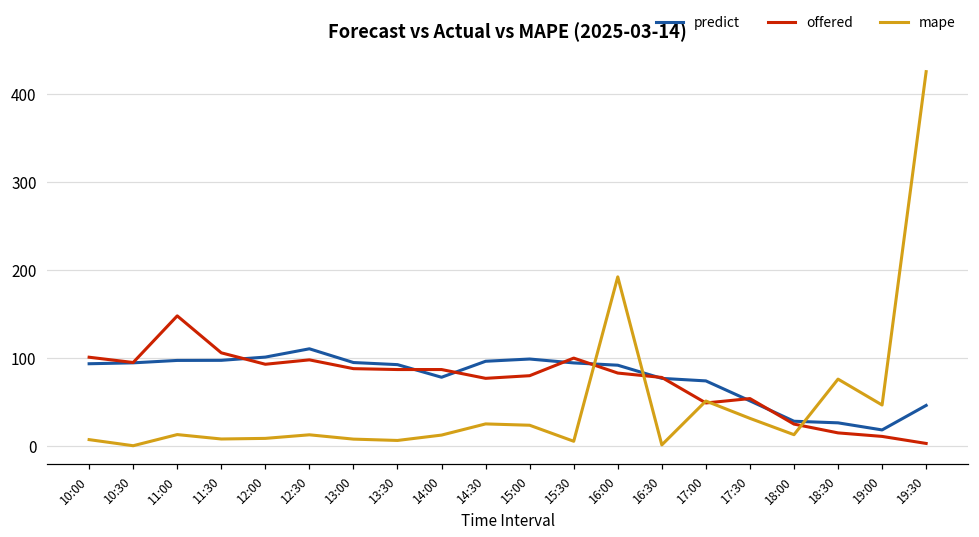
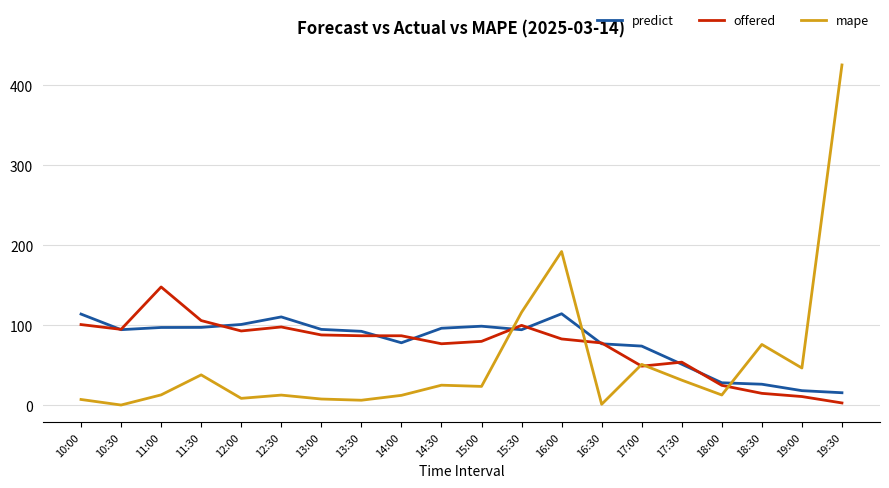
  {
    "predict": {
-     "10:00": 90,
+     "10:00": 110,
      "11:00": 100,
      "11:30": 100,
      "12:00": 100,
      "12:30": 110,
      "13:00": 90,
      "13:30": 90,
      "14:00": 80,
      "14:30": 100,
      "15:00": 100,
      "15:30": 90,
-     "16:00": 90,
+     "16:00": 110,
      "17:00": 70,
      "18:30": 30,
      "19:00": 20,
-     "19:30": 50
+     "19:30": 20
    },
    "offered": {
      "10:00": 100,
      "11:00": 150,
      "11:30": 110,
      "12:00": 90,
      "12:30": 100,
      "13:00": 90,
      "13:30": 90,
      "14:00": 90,
      "14:30": 80,
      "15:00": 80,
      "15:30": 100,
      "16:00": 80,
      "18:30": 20,
      "19:00": 10,
      "19:30": 0
    },
    "mape": {
      "10:00": 10,
      "10:30": 0,
      "11:00": 10,
-     "11:30": 10,
+     "11:30": 40,
      "12:00": 10,
      "12:30": 10,
      "13:00": 10,
      "13:30": 10,
      "14:00": 10,
      "14:30": 30,
      "15:00": 20,
-     "15:30": 10,
+     "15:30": 120,
      "16:00": 190,
      "16:30": 0,
      "17:30": 30,
      "18:00": 10,
      "18:30": 80,
      "19:00": 50,
      "19:30": 430
    }
  }
